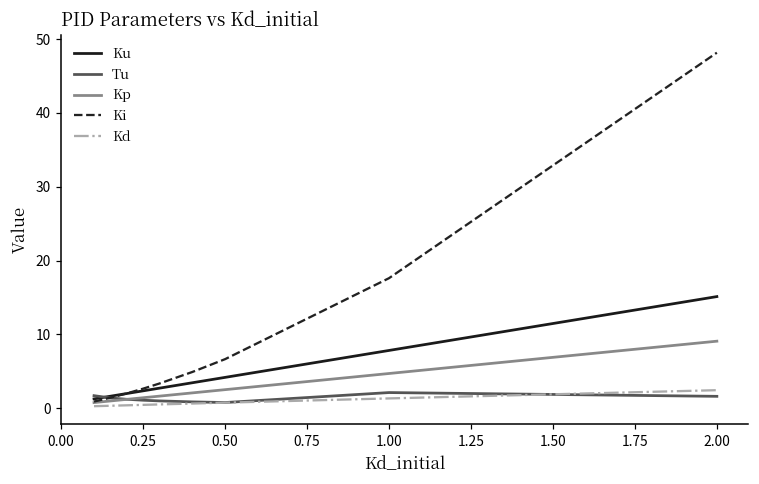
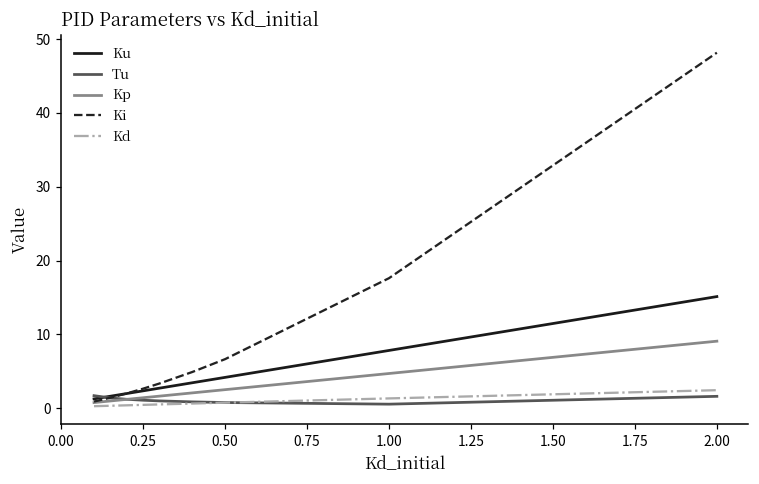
  {
    "Tu": {
-     "1.00": 2,
+     "1.00": 1,
      "2.00": 2
    }
  }
